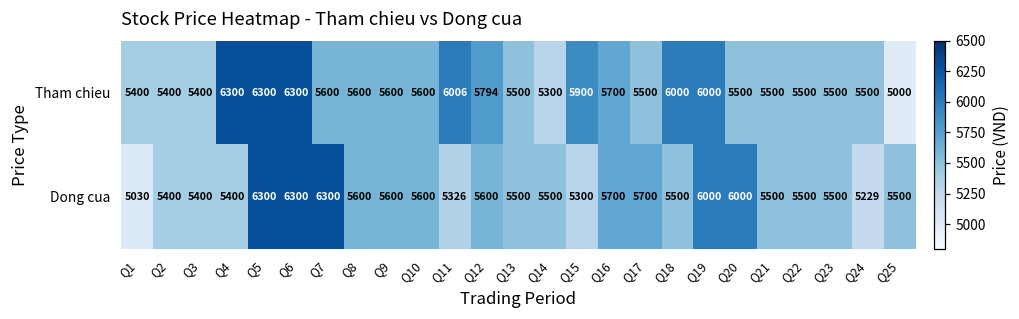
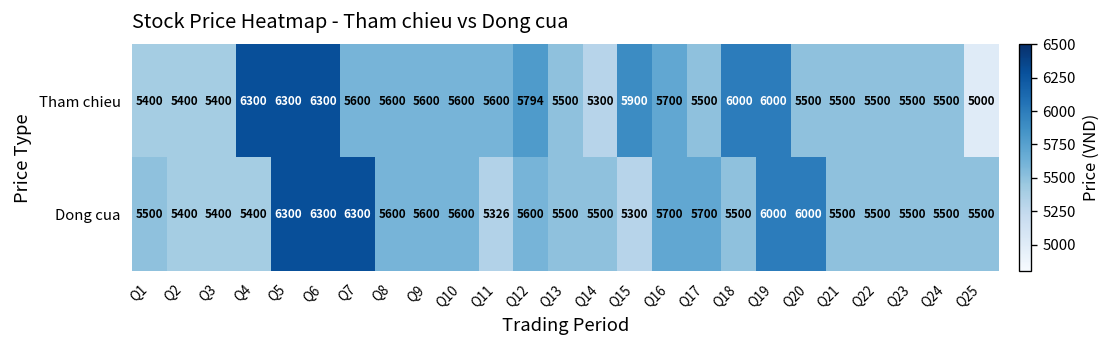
  {
    "Tham chieu": {
      "Q1": 5400,
      "Q2": 5400,
      "Q3": 5400,
      "Q4": 6300,
      "Q5": 6300,
      "Q6": 6300,
      "Q7": 5600,
      "Q8": 5600,
      "Q9": 5600,
      "Q10": 5600,
-     "Q11": 6006,
+     "Q11": 5600,
      "Q12": 5794,
      "Q13": 5500,
      "Q14": 5300,
      "Q15": 5900,
      "Q16": 5700,
      "Q17": 5500,
      "Q18": 6000,
      "Q19": 6000,
      "Q20": 5500,
      "Q21": 5500,
      "Q22": 5500,
      "Q23": 5500,
      "Q24": 5500,
      "Q25": 5000
    },
    "Dong cua": {
-     "Q1": 5030,
+     "Q1": 5500,
      "Q2": 5400,
      "Q3": 5400,
      "Q4": 5400,
      "Q5": 6300,
      "Q6": 6300,
      "Q7": 6300,
      "Q8": 5600,
      "Q9": 5600,
      "Q10": 5600,
      "Q11": 5326,
      "Q12": 5600,
      "Q13": 5500,
      "Q14": 5500,
      "Q15": 5300,
      "Q16": 5700,
      "Q17": 5700,
      "Q18": 5500,
      "Q19": 6000,
      "Q20": 6000,
      "Q21": 5500,
      "Q22": 5500,
      "Q23": 5500,
-     "Q24": 5229,
+     "Q24": 5500,
      "Q25": 5500
    }
  }
